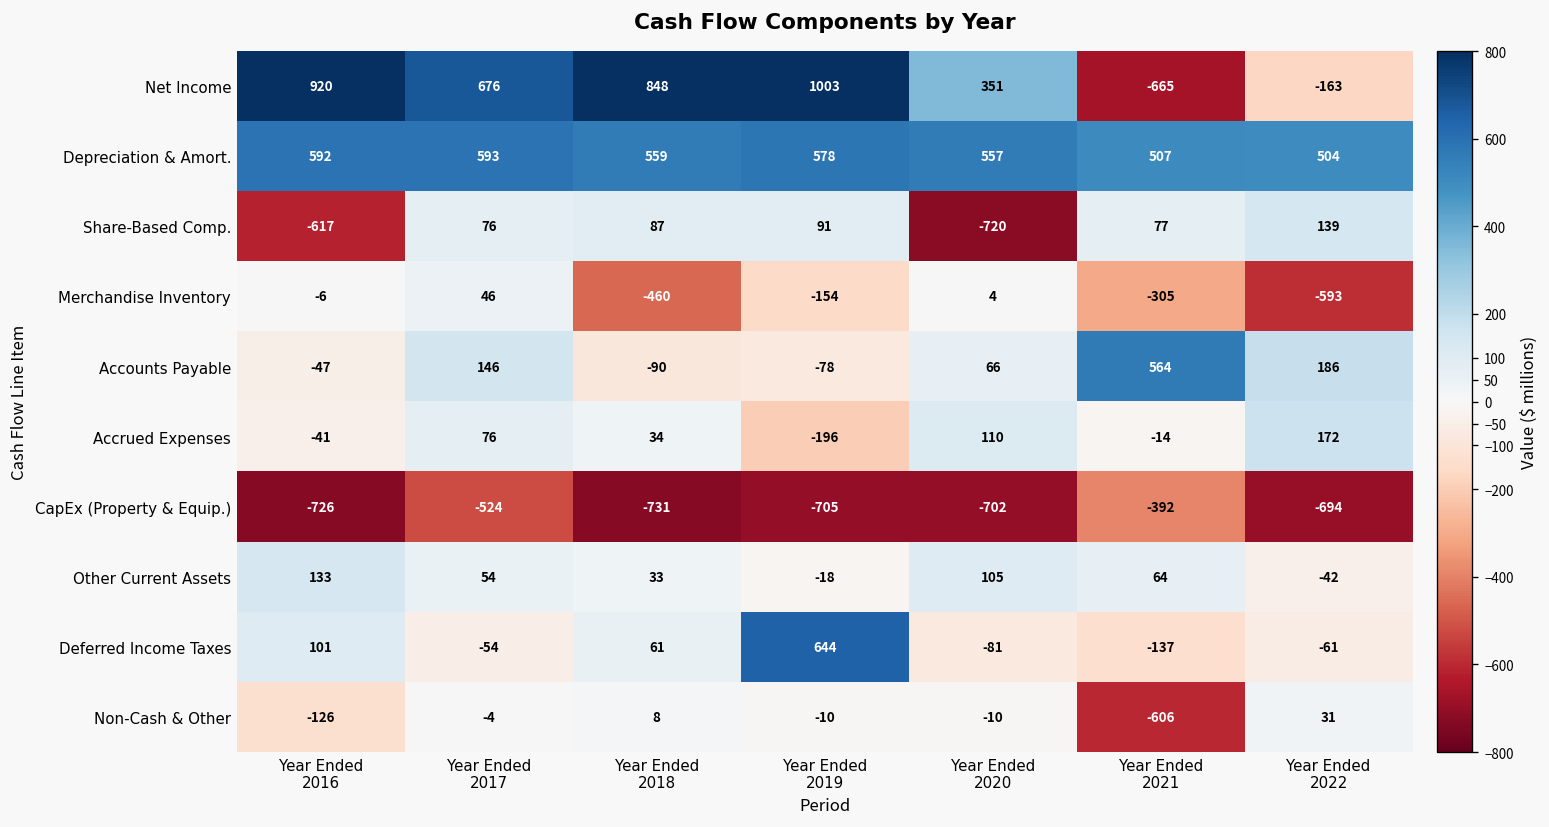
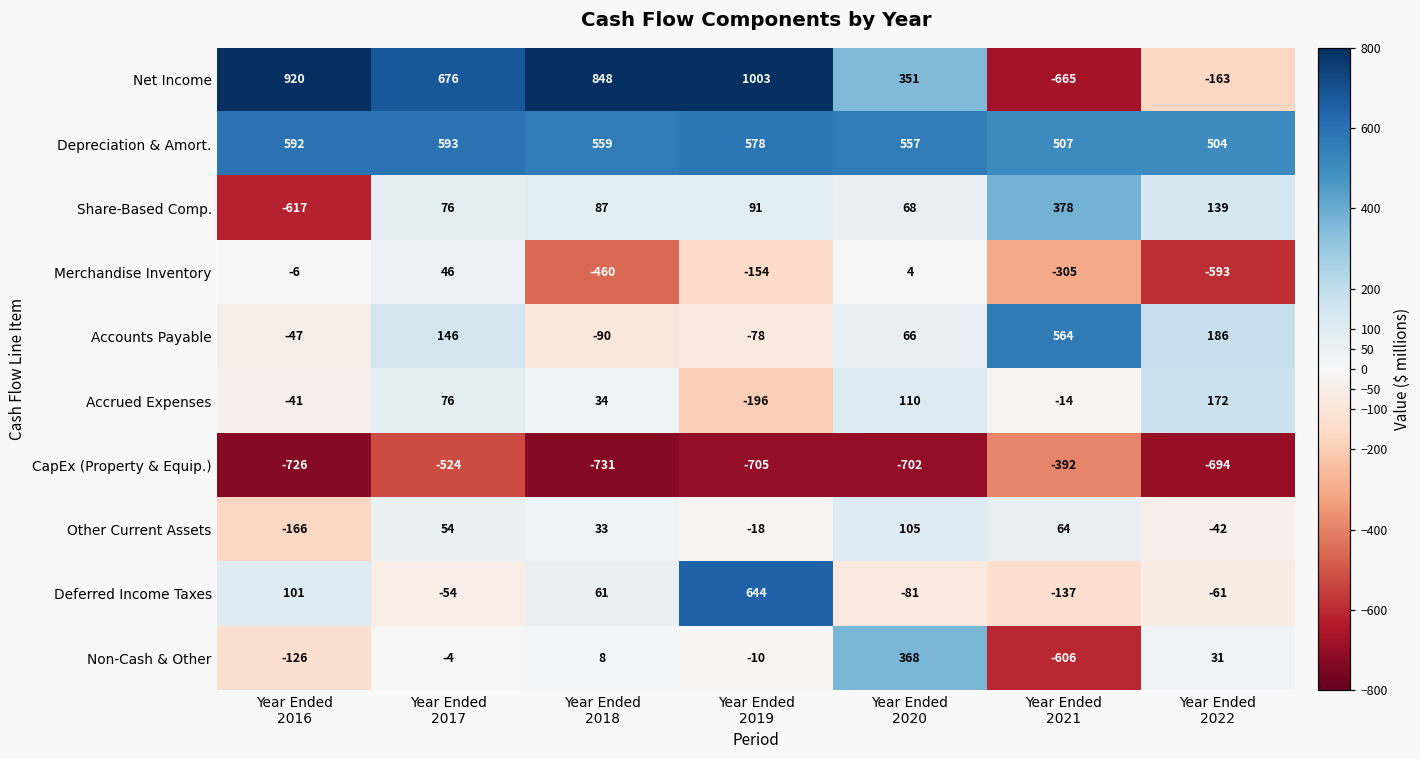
  {
    "Net Income": {
      "Year Ended 2016": 920,
      "Year Ended 2017": 676,
      "Year Ended 2018": 848,
      "Year Ended 2019": 1003,
      "Year Ended 2020": 351,
      "Year Ended 2021": -665,
      "Year Ended 2022": -163
    },
    "Depreciation & Amort.": {
      "Year Ended 2016": 592,
      "Year Ended 2017": 593,
      "Year Ended 2018": 559,
      "Year Ended 2019": 578,
      "Year Ended 2020": 557,
      "Year Ended 2021": 507,
      "Year Ended 2022": 504
    },
    "Share-Based Comp.": {
      "Year Ended 2016": -617,
      "Year Ended 2017": 76,
      "Year Ended 2018": 87,
      "Year Ended 2019": 91,
-     "Year Ended 2020": -720,
-     "Year Ended 2021": 77,
+     "Year Ended 2020": 68,
+     "Year Ended 2021": 378,
      "Year Ended 2022": 139
    },
    "Merchandise Inventory": {
      "Year Ended 2016": -6,
      "Year Ended 2017": 46,
      "Year Ended 2018": -460,
      "Year Ended 2019": -154,
      "Year Ended 2020": 4,
      "Year Ended 2021": -305,
      "Year Ended 2022": -593
    },
    "Accounts Payable": {
      "Year Ended 2016": -47,
      "Year Ended 2017": 146,
      "Year Ended 2018": -90,
      "Year Ended 2019": -78,
      "Year Ended 2020": 66,
      "Year Ended 2021": 564,
      "Year Ended 2022": 186
    },
    "Accrued Expenses": {
      "Year Ended 2016": -41,
      "Year Ended 2017": 76,
      "Year Ended 2018": 34,
      "Year Ended 2019": -196,
      "Year Ended 2020": 110,
      "Year Ended 2021": -14,
      "Year Ended 2022": 172
    },
    "CapEx (Property & Equip.)": {
      "Year Ended 2016": -726,
      "Year Ended 2017": -524,
      "Year Ended 2018": -731,
      "Year Ended 2019": -705,
      "Year Ended 2020": -702,
      "Year Ended 2021": -392,
      "Year Ended 2022": -694
    },
    "Other Current Assets": {
-     "Year Ended 2016": 133,
+     "Year Ended 2016": -166,
      "Year Ended 2017": 54,
      "Year Ended 2018": 33,
      "Year Ended 2019": -18,
      "Year Ended 2020": 105,
      "Year Ended 2021": 64,
      "Year Ended 2022": -42
    },
    "Deferred Income Taxes": {
      "Year Ended 2016": 101,
      "Year Ended 2017": -54,
      "Year Ended 2018": 61,
      "Year Ended 2019": 644,
      "Year Ended 2020": -81,
      "Year Ended 2021": -137,
      "Year Ended 2022": -61
    },
    "Non-Cash & Other": {
      "Year Ended 2016": -126,
      "Year Ended 2017": -4,
      "Year Ended 2018": 8,
      "Year Ended 2019": -10,
-     "Year Ended 2020": -10,
+     "Year Ended 2020": 368,
      "Year Ended 2021": -606,
      "Year Ended 2022": 31
    }
  }
